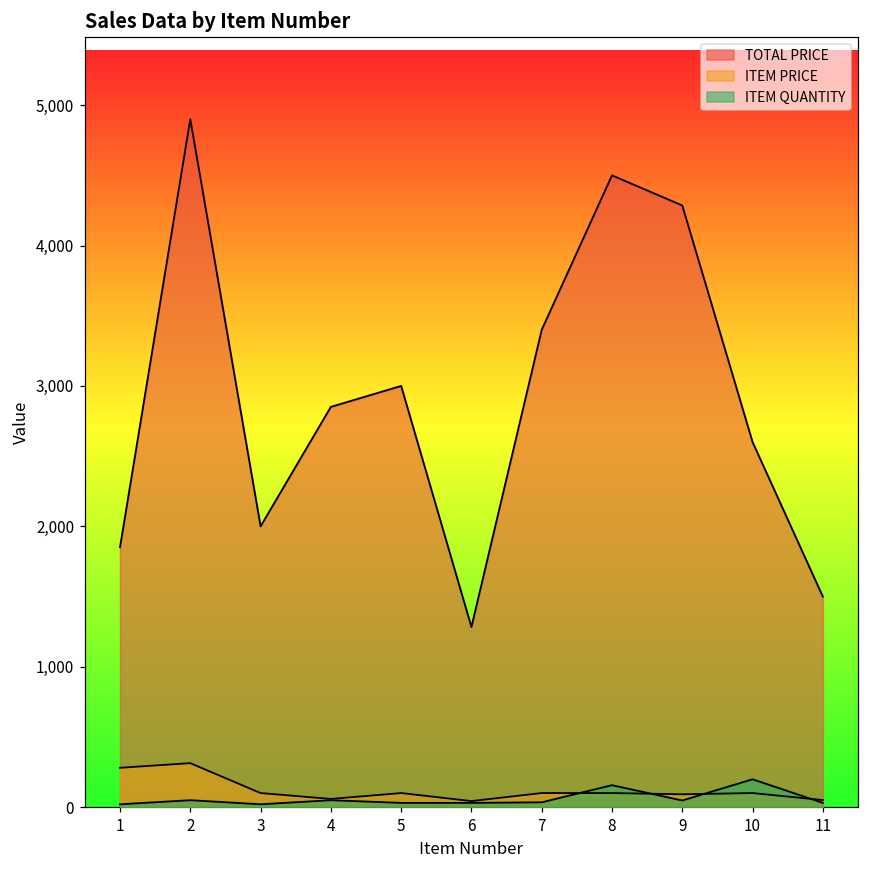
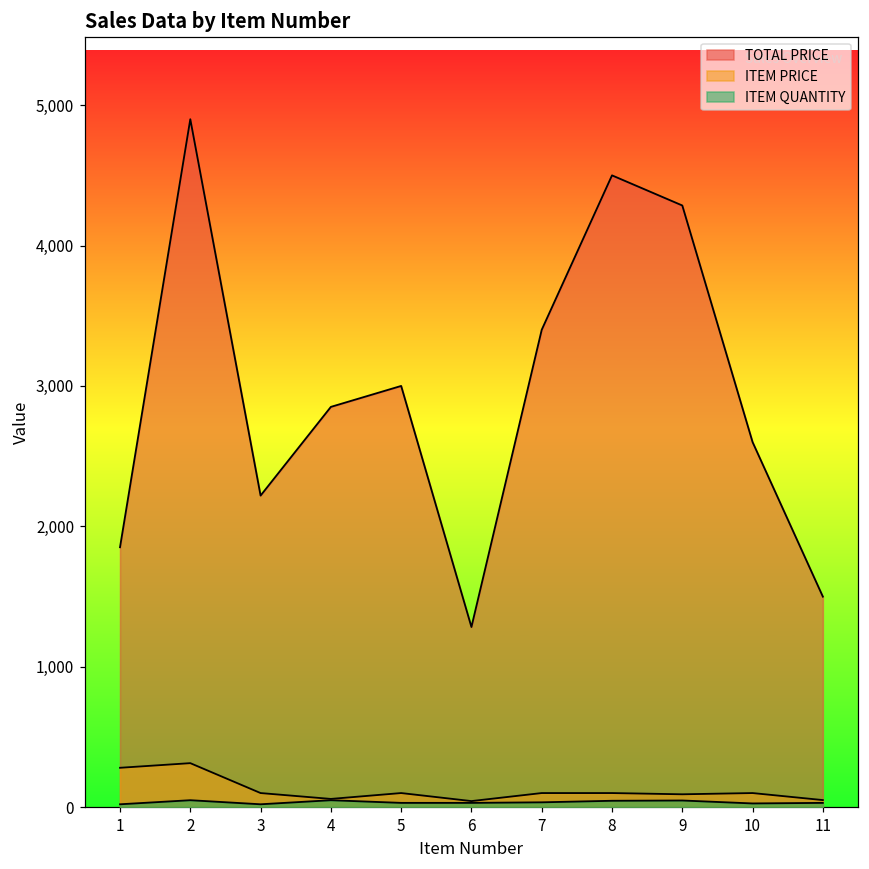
  {
    "TOTAL PRICE": {
      "1": "1,850",
      "2": "4,900",
-     "3": "2,000",
+     "3": "2,220",
      "4": "2,850",
      "5": "3,000",
      "6": "1,280",
      "7": "3,400",
      "8": "4,500",
      "9": "4,290",
      "10": "2,600",
      "11": "1,500"
    },
    "ITEM PRICE": {
      "1": "280",
      "2": "310",
      "3": "100",
      "5": "100",
      "7": "100",
      "8": "100",
      "9": "90",
      "10": "100",
      "11": "50"
    },
    "ITEM QUANTITY": {
      "1": "20",
      "2": "50",
      "3": "20",
      "5": "30",
      "7": "30",
-     "8": "160",
+     "8": "50",
      "9": "50",
-     "10": "200",
+     "10": "30",
      "11": "30"
    }
  }
